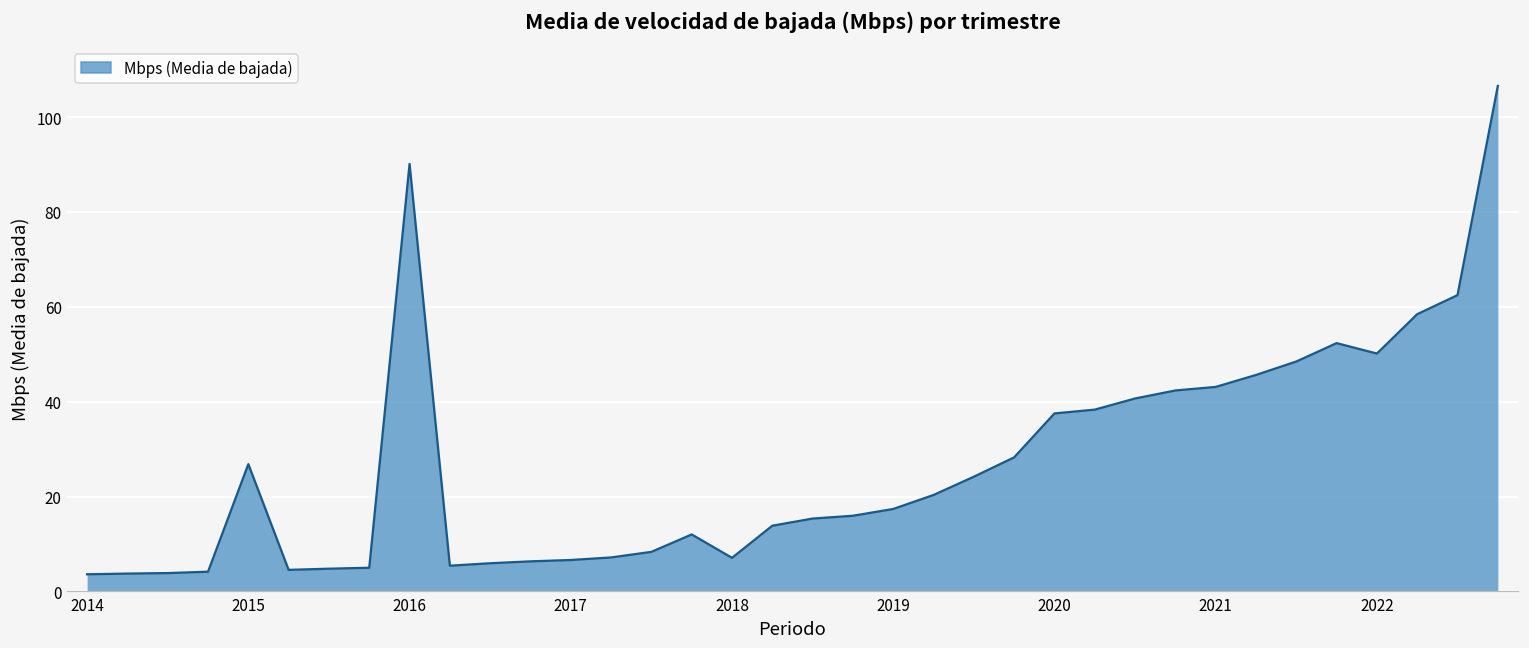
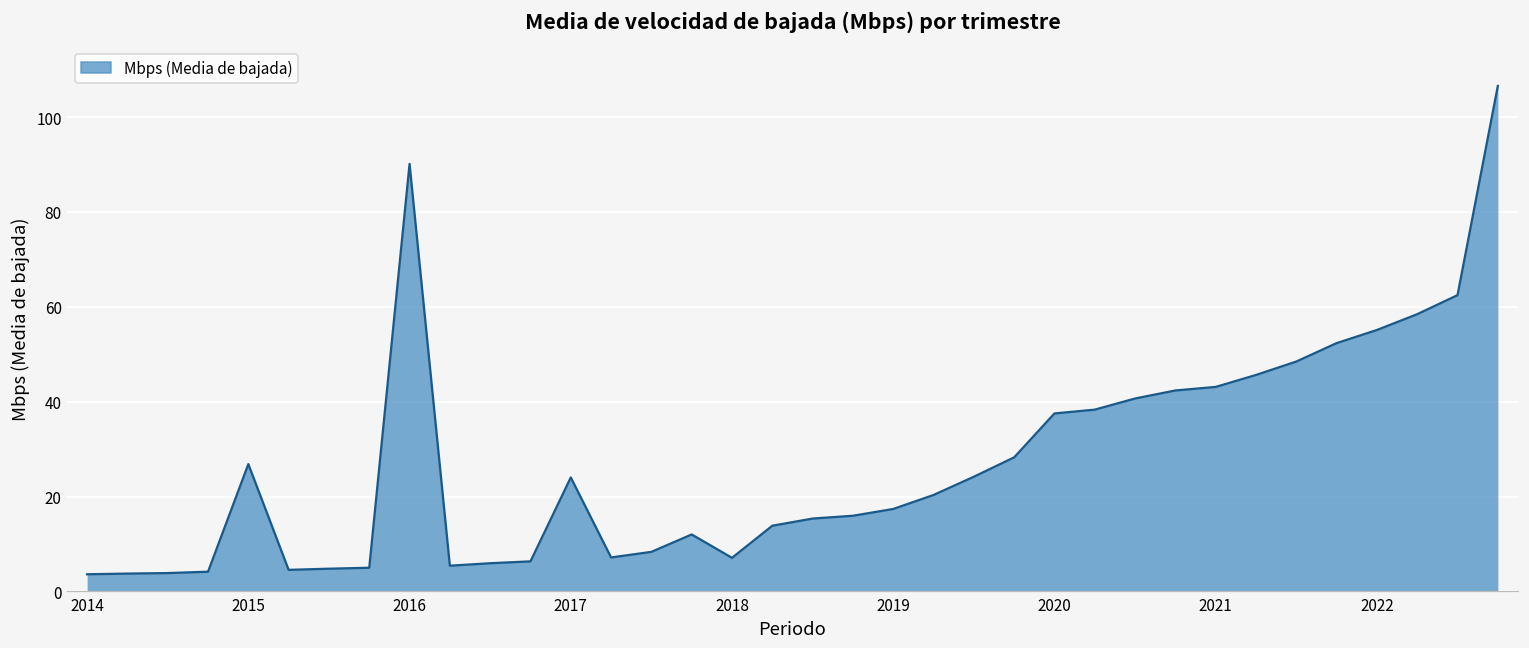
  {
    "2014": 4,
    "2015": 27,
    "2016": 90,
-   "2017": 7,
+   "2017": 24,
    "2018": 7,
    "2019": 17,
    "2020": 38,
    "2021": 43,
-   "2022": 50
+   "2022": 55
  }
